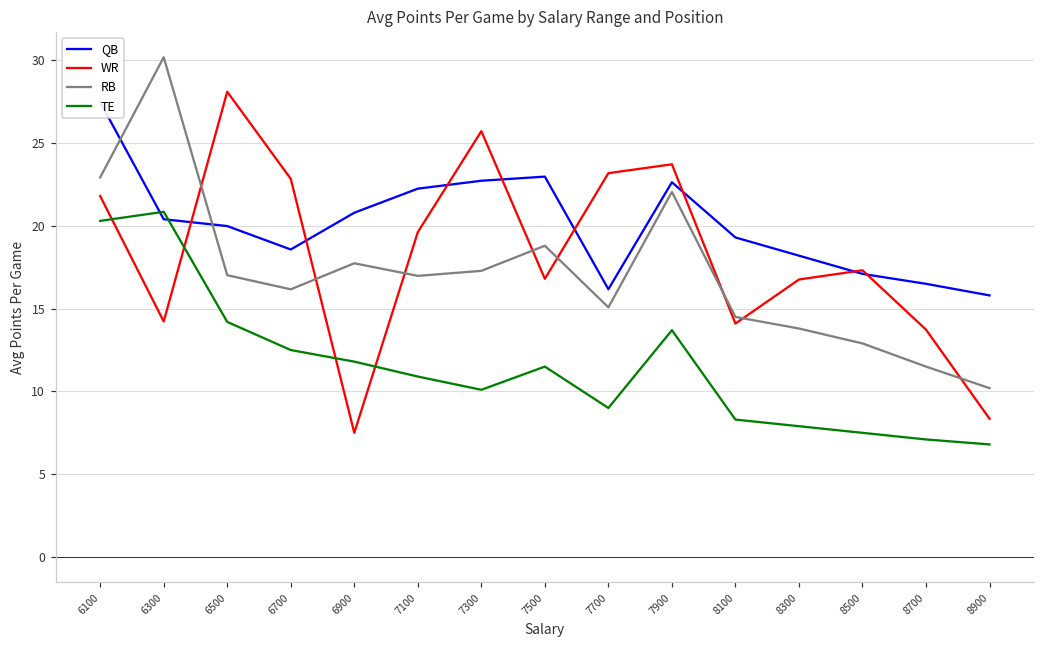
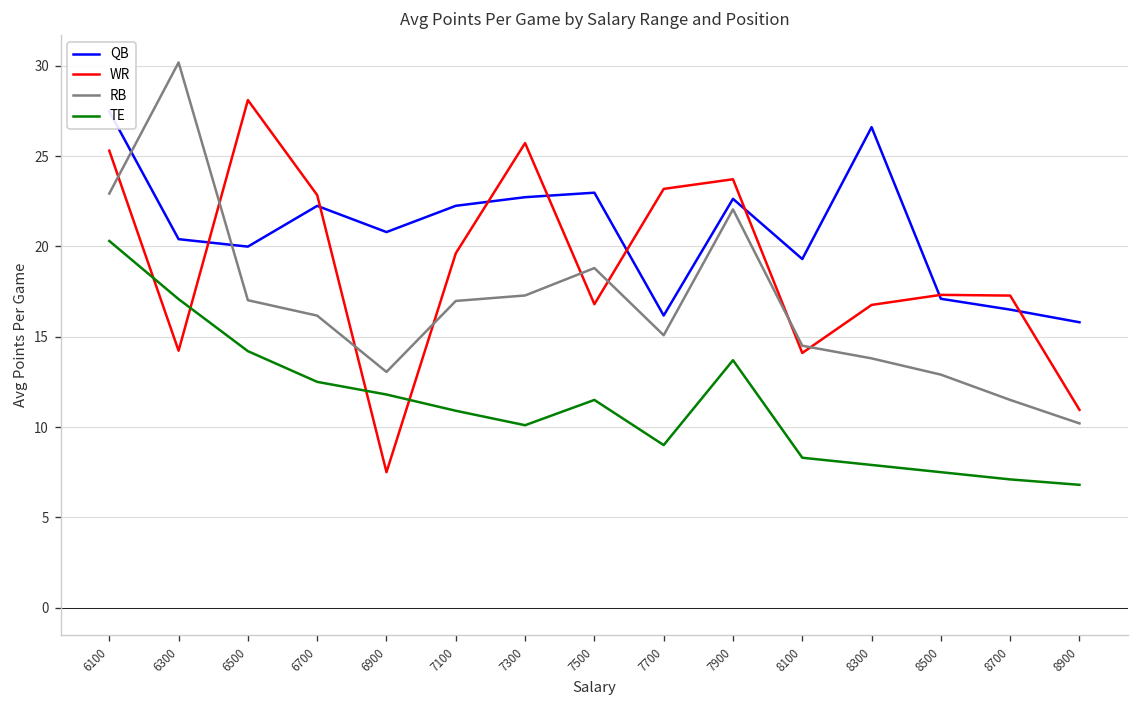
  {
    "QB": {
      "6300": 20.4,
      "6500": 20.0,
-     "6700": 18.6,
+     "6700": 22.2,
      "6900": 20.8,
      "7100": 22.2,
      "7300": 22.7,
      "7500": 23.0,
      "7700": 16.2,
      "7900": 22.6,
      "8100": 19.3,
-     "8300": 18.2,
+     "8300": 26.6,
      "8500": 17.1,
      "8700": 16.5,
      "8900": 15.8
    },
    "WR": {
-     "6100": 21.8,
+     "6100": 25.3,
      "6300": 14.2,
      "6500": 28.1,
      "6700": 22.8,
      "6900": 7.5,
      "7100": 19.6,
      "7300": 25.7,
      "7500": 16.8,
      "7700": 23.2,
      "7900": 23.7,
      "8100": 14.1,
      "8300": 16.8,
      "8500": 17.3,
-     "8700": 13.7,
-     "8900": 8.4
+     "8700": 17.3,
+     "8900": 11.0
    },
    "RB": {
      "6100": 22.9,
      "6300": 30.2,
      "6500": 17.0,
      "6700": 16.2,
-     "6900": 17.7,
+     "6900": 13.1,
      "7100": 17.0,
      "7300": 17.3,
      "7500": 18.8,
      "7700": 15.1,
      "7900": 22.1,
      "8100": 14.5,
      "8300": 13.8,
      "8500": 12.9,
      "8700": 11.5,
      "8900": 10.2
    },
    "TE": {
      "6100": 20.3,
-     "6300": 20.9,
+     "6300": 17.1,
      "6500": 14.2,
      "6700": 12.5,
      "6900": 11.8,
      "7100": 10.9,
      "7300": 10.1,
      "7500": 11.5,
      "7700": 9.0,
      "7900": 13.7,
      "8100": 8.3,
      "8300": 7.9,
      "8500": 7.5,
      "8700": 7.1,
      "8900": 6.8
    }
  }
